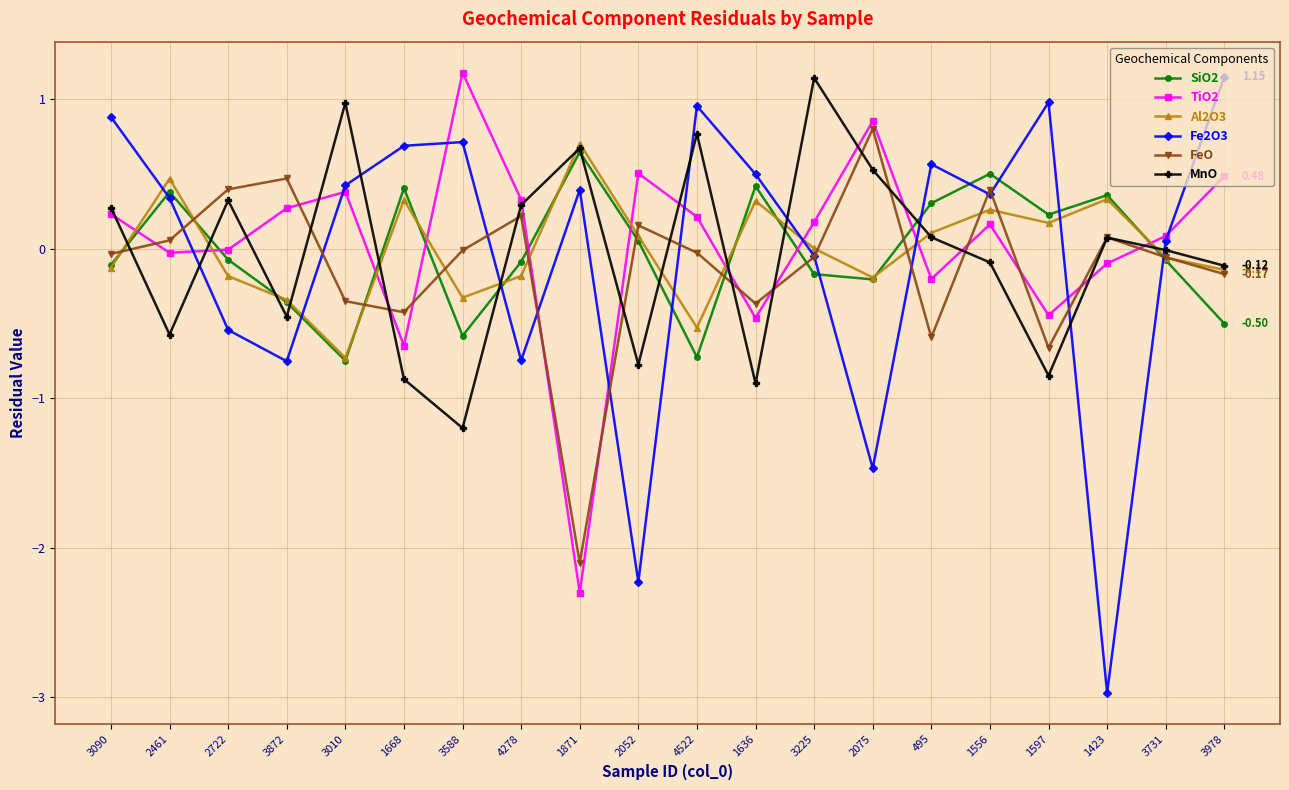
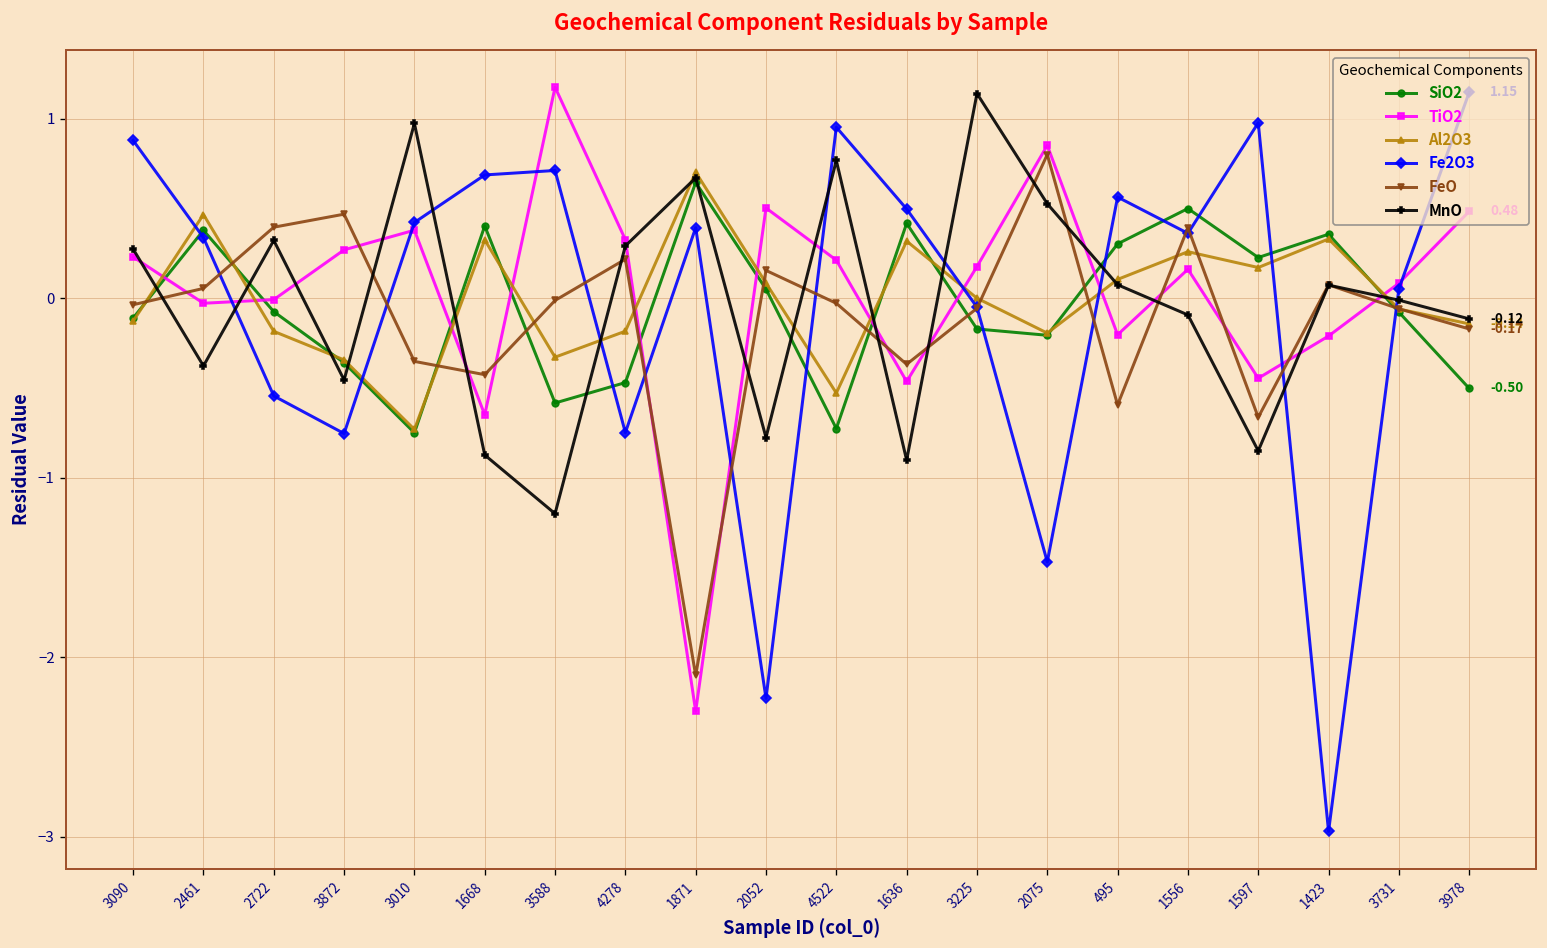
  {
    "SiO2": {
      "3090": -0.11,
      "2461": 0.38,
      "2722": -0.07,
      "3010": -0.75,
      "1668": 0.40,
      "3588": -0.58,
-     "4278": -0.09,
+     "4278": -0.47,
      "1871": 0.64,
      "2052": 0.05,
      "4522": -0.73,
      "1636": 0.42,
      "3225": -0.17,
      "495": 0.30,
      "1556": 0.50,
      "1597": 0.23,
      "1423": 0.36,
      "3731": -0.08
    },
    "TiO2": {
      "3090": 0.23,
      "2461": -0.03,
      "2722": -0.01,
      "3872": 0.27,
      "3010": 0.38,
      "1668": -0.65,
      "3588": 1.18,
      "4278": 0.33,
      "1871": -2.30,
      "2052": 0.50,
      "4522": 0.21,
      "1636": -0.46,
      "3225": 0.18,
      "2075": 0.85,
      "495": -0.20,
      "1556": 0.16,
      "1597": -0.45,
-     "1423": -0.10,
+     "1423": -0.21,
      "3731": 0.08
    },
    "Al2O3": {
      "3090": -0.13,
      "2461": 0.47,
      "2722": -0.18,
      "3010": -0.73,
      "1668": 0.32,
      "3588": -0.33,
      "4278": -0.18,
      "1871": 0.70,
      "2052": 0.08,
      "4522": -0.53,
      "1636": 0.32,
      "3225": 0.00,
      "495": 0.10,
      "1556": 0.26,
      "1597": 0.17,
      "1423": 0.33
    },
    "Fe2O3": {
      "3090": 0.88,
      "2461": 0.34,
      "2722": -0.54,
      "3872": -0.75,
      "3010": 0.42,
      "1668": 0.69,
      "3588": 0.71,
      "4278": -0.75,
      "1871": 0.39,
      "2052": -2.23,
      "4522": 0.95,
      "1636": 0.50,
      "2075": -1.47,
      "495": 0.56,
      "1556": 0.36,
      "1597": 0.98,
      "1423": -2.97,
      "3731": 0.05
    },
    "FeO": {
      "3090": -0.04,
      "2461": 0.05,
      "2722": 0.40,
      "3872": 0.47,
      "3010": -0.35,
      "1668": -0.43,
      "3588": -0.01,
      "4278": 0.22,
      "1871": -2.10,
      "2052": 0.15,
      "4522": -0.03,
      "1636": -0.37,
      "2075": 0.80,
      "495": -0.59,
      "1556": 0.39,
      "1597": -0.66
    },
    "MnO": {
      "3090": 0.27,
-     "2461": -0.58,
+     "2461": -0.38,
      "2722": 0.32,
      "3872": -0.46,
      "3010": 0.97,
      "1668": -0.87,
      "3588": -1.20,
      "4278": 0.29,
      "1871": 0.67,
      "2052": -0.78,
      "4522": 0.77,
      "1636": -0.90,
      "3225": 1.14,
      "2075": 0.53,
      "495": 0.07,
      "1556": -0.09,
      "1597": -0.85,
      "3731": -0.01
    }
  }
